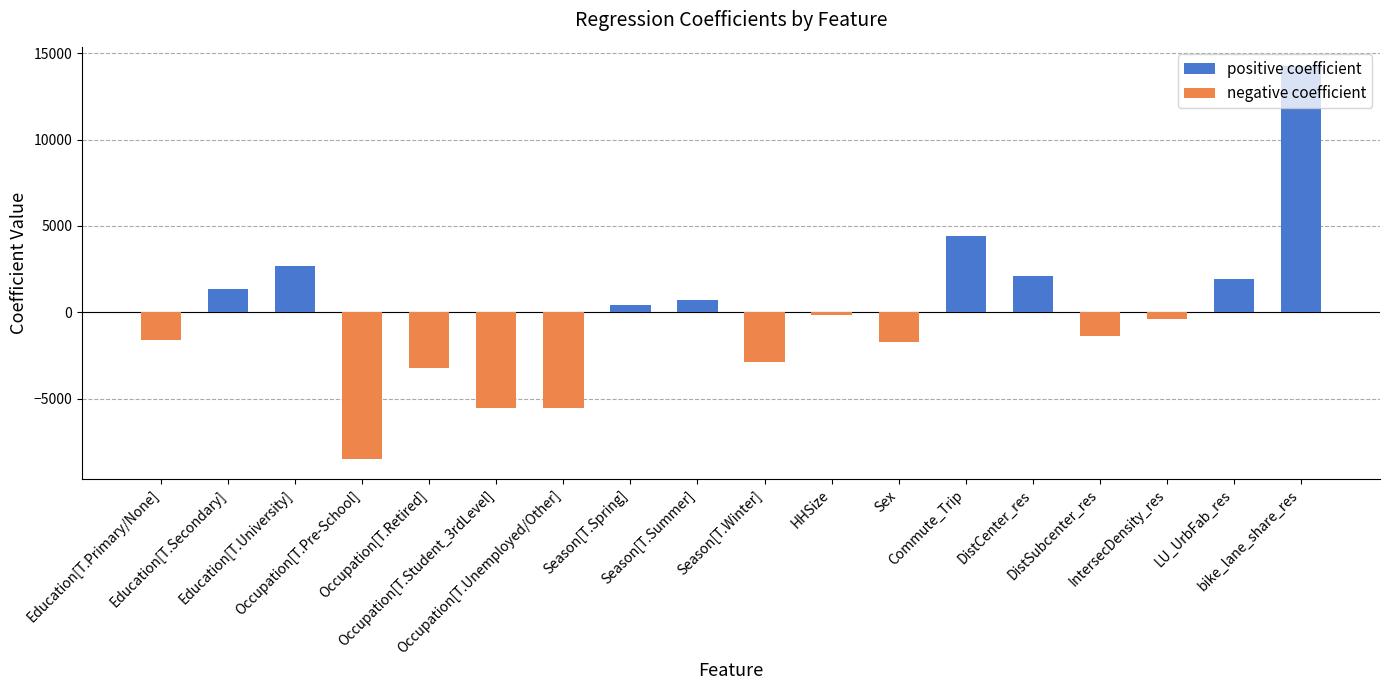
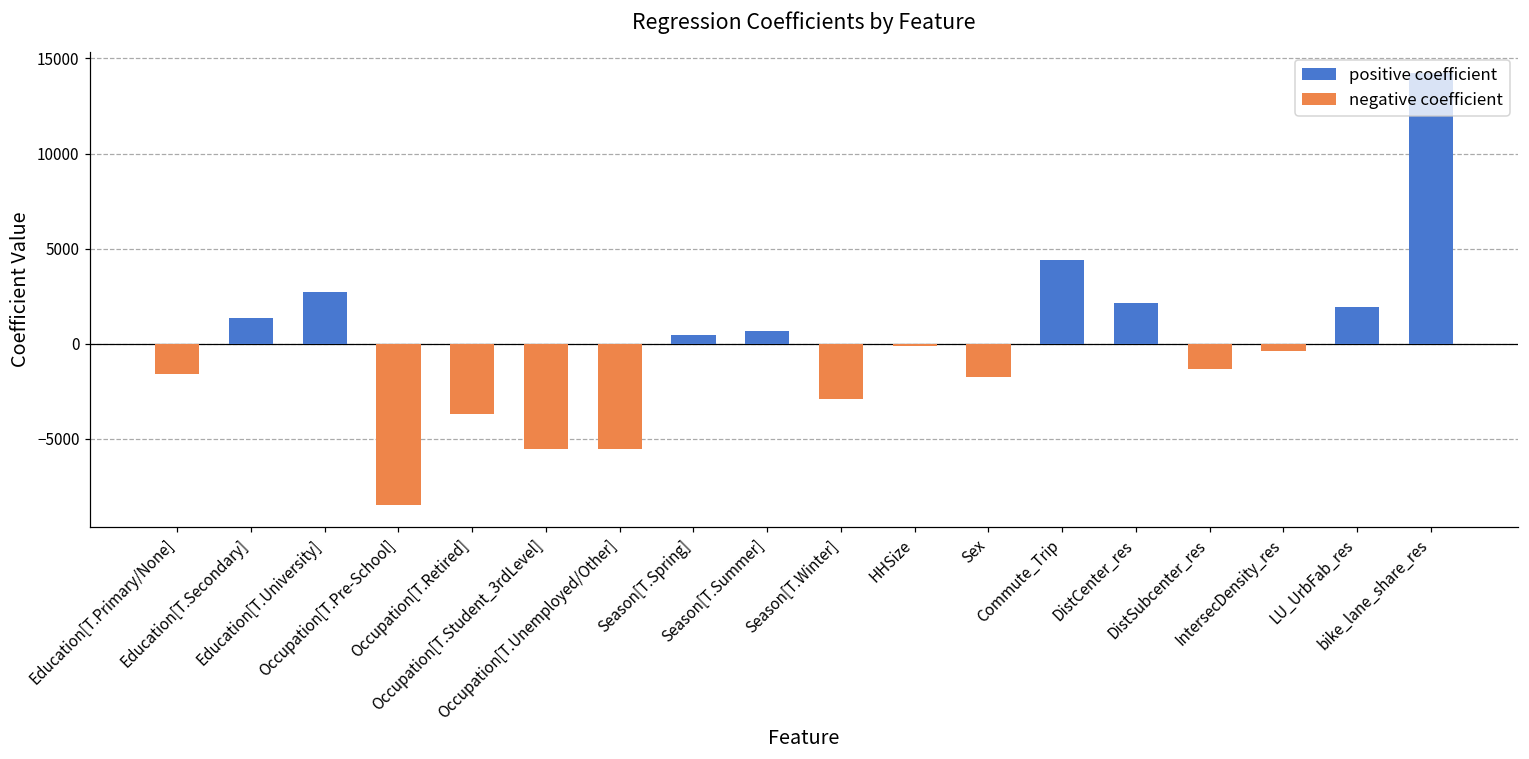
  {
    "positive coefficient": {
      "Education[T.Secondary]": 1300,
      "Education[T.University]": 2700,
      "Season[T.Spring]": 500,
      "Season[T.Summer]": 700,
      "Commute_Trip": 4400,
      "DistCenter_res": 2100,
      "LU_UrbFab_res": 1900
    },
    "negative coefficient": {
      "Education[T.Primary/None]": -1600,
      "Occupation[T.Pre-School]": -8500,
-     "Occupation[T.Retired]": -3200,
+     "Occupation[T.Retired]": -3700,
      "Occupation[T.Student_3rdLevel]": -5500,
      "Occupation[T.Unemployed/Other]": -5500,
      "Season[T.Winter]": -2900,
      "Sex": -1700,
      "DistSubcenter_res": -1400,
      "IntersecDensity_res": -400
    }
  }
